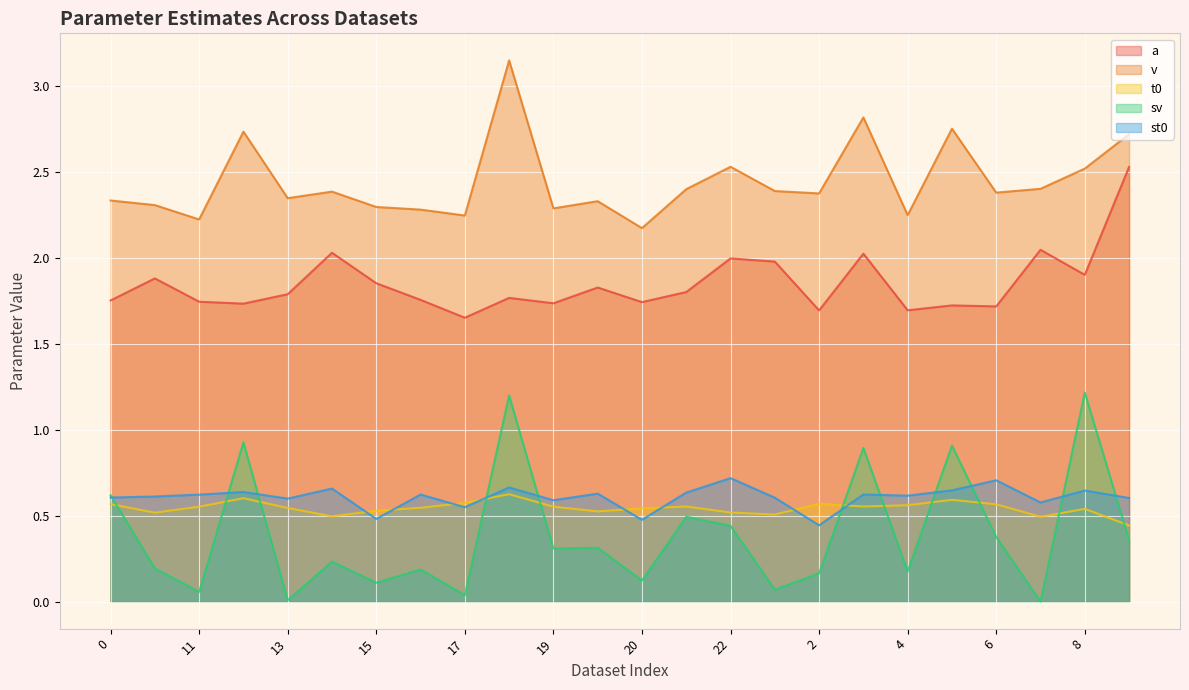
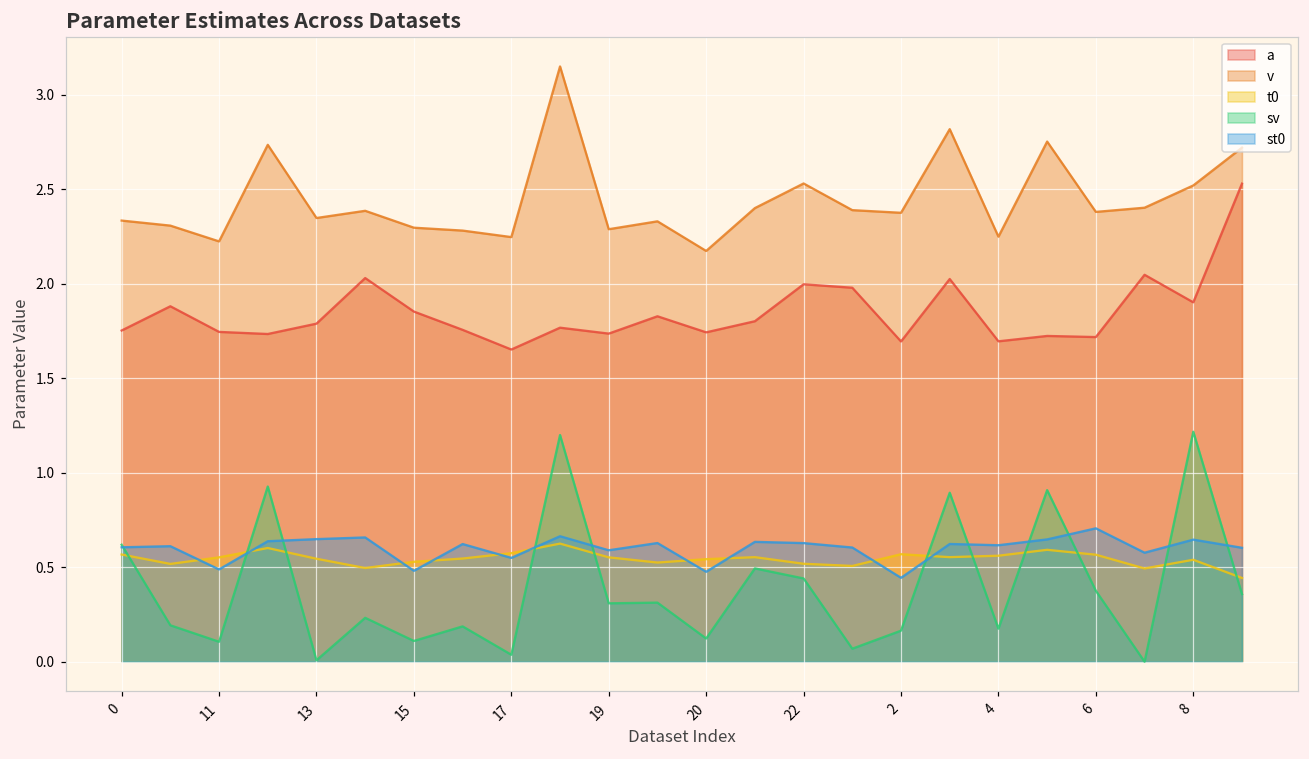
  {
    "sv": {
-     "11": 0.06,
+     "11": 0.11,
      "13": 0.01,
      "15": 0.11,
      "17": 0.04,
      "19": 0.31,
      "20": 0.12,
      "22": 0.44,
      "2": 0.16,
      "4": 0.18,
      "6": 0.38,
      "8": 1.22
    },
    "st0": {
-     "11": 0.62,
-     "13": 0.60,
+     "11": 0.49,
+     "13": 0.65,
      "15": 0.48,
      "17": 0.55,
      "19": 0.59,
      "20": 0.48,
-     "22": 0.72,
+     "22": 0.63,
      "2": 0.44,
      "4": 0.62,
      "6": 0.71,
      "8": 0.65
    }
  }
